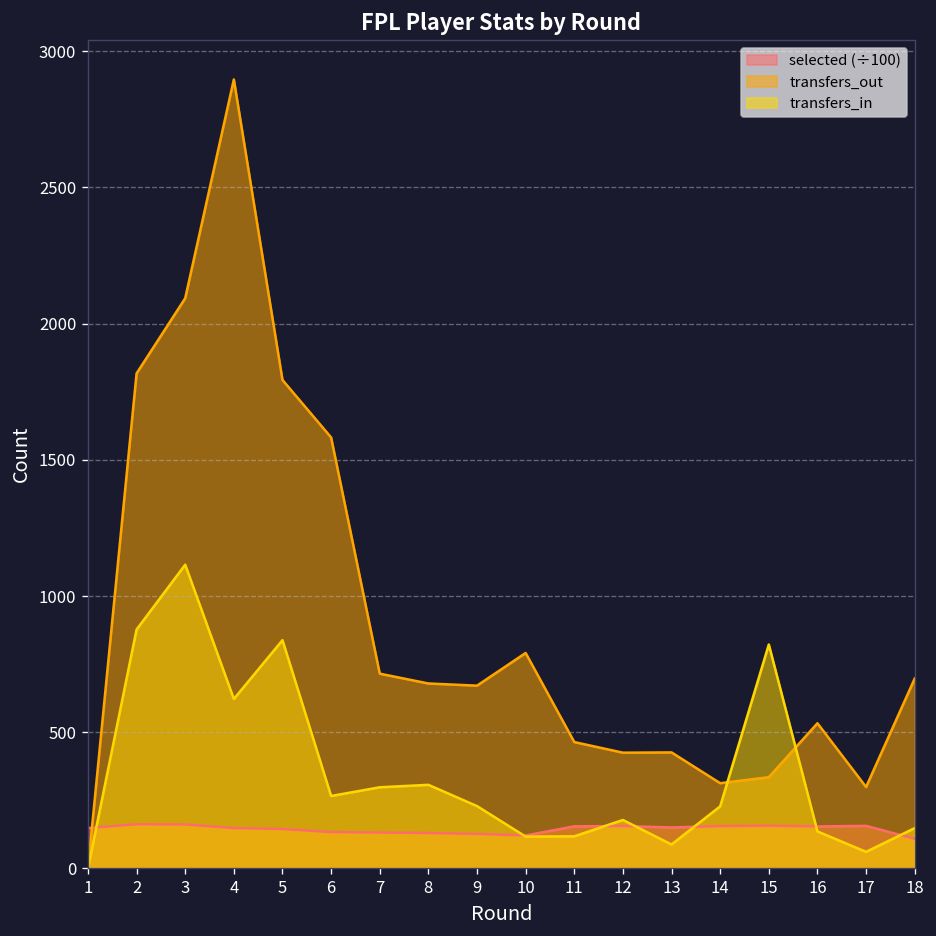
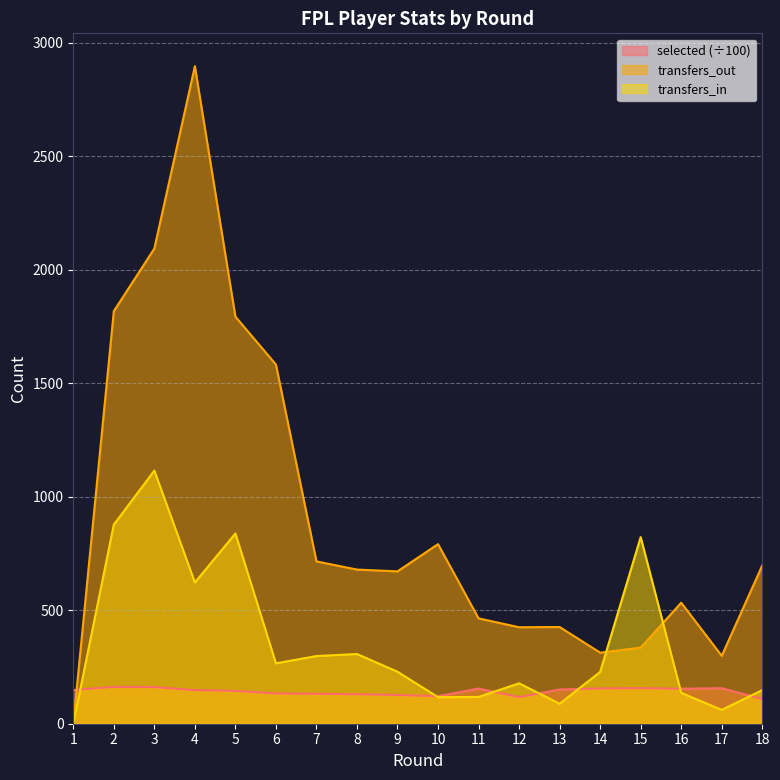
  {
    "selected (÷100)": {
      "1": 150,
      "2": 160,
      "3": 160,
      "4": 150,
      "5": 140,
      "6": 130,
      "7": 130,
      "8": 130,
      "9": 130,
      "11": 150,
-     "12": 160,
+     "12": 120,
      "13": 150,
      "14": 160,
      "15": 160,
      "16": 150,
      "17": 160,
      "18": 110
    }
  }
